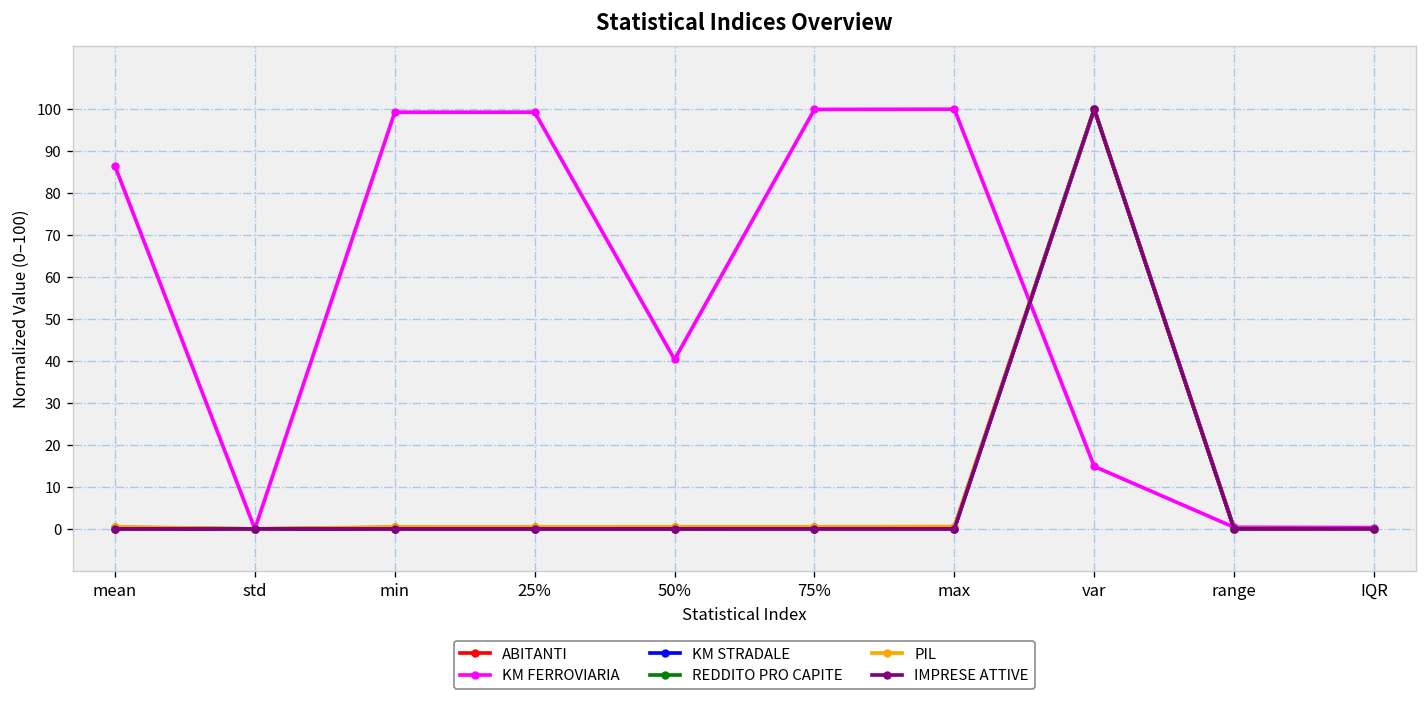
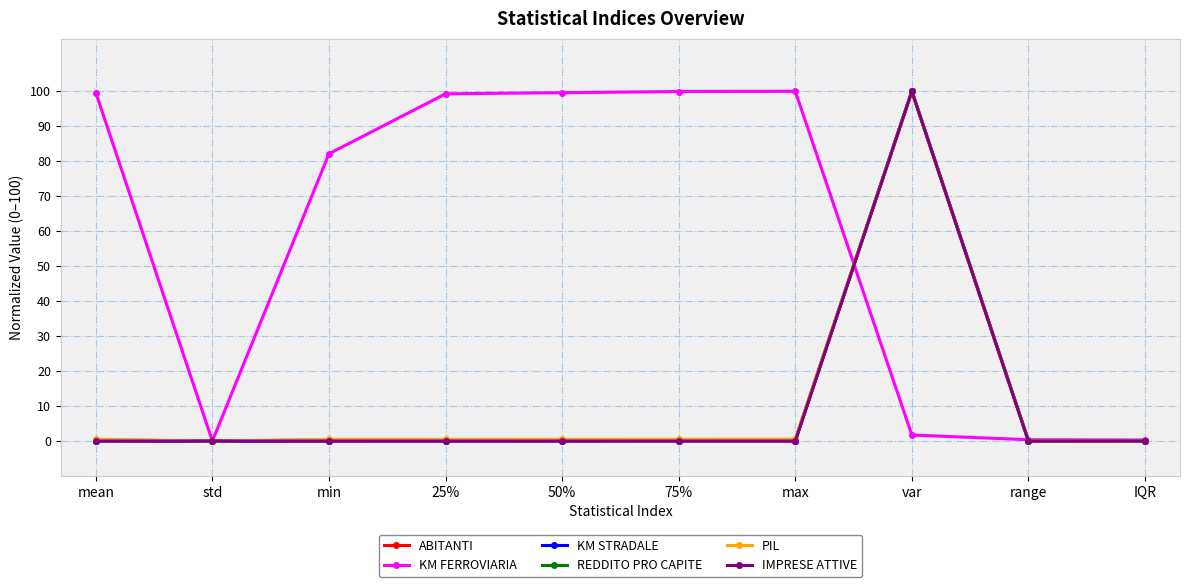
  {
    "KM FERROVIARIA": {
-     "mean": 86,
-     "min": 99,
+     "mean": 100,
+     "min": 82,
      "25%": 99,
-     "50%": 40,
+     "50%": 100,
      "75%": 100,
      "max": 100,
-     "var": 15
+     "var": 2
    }
  }
